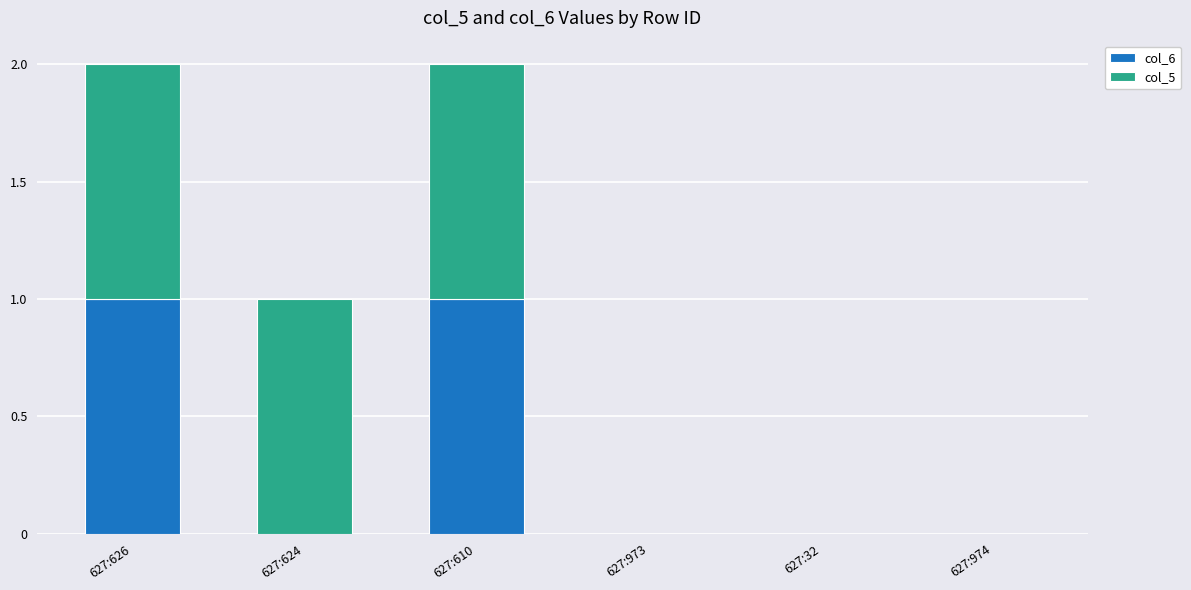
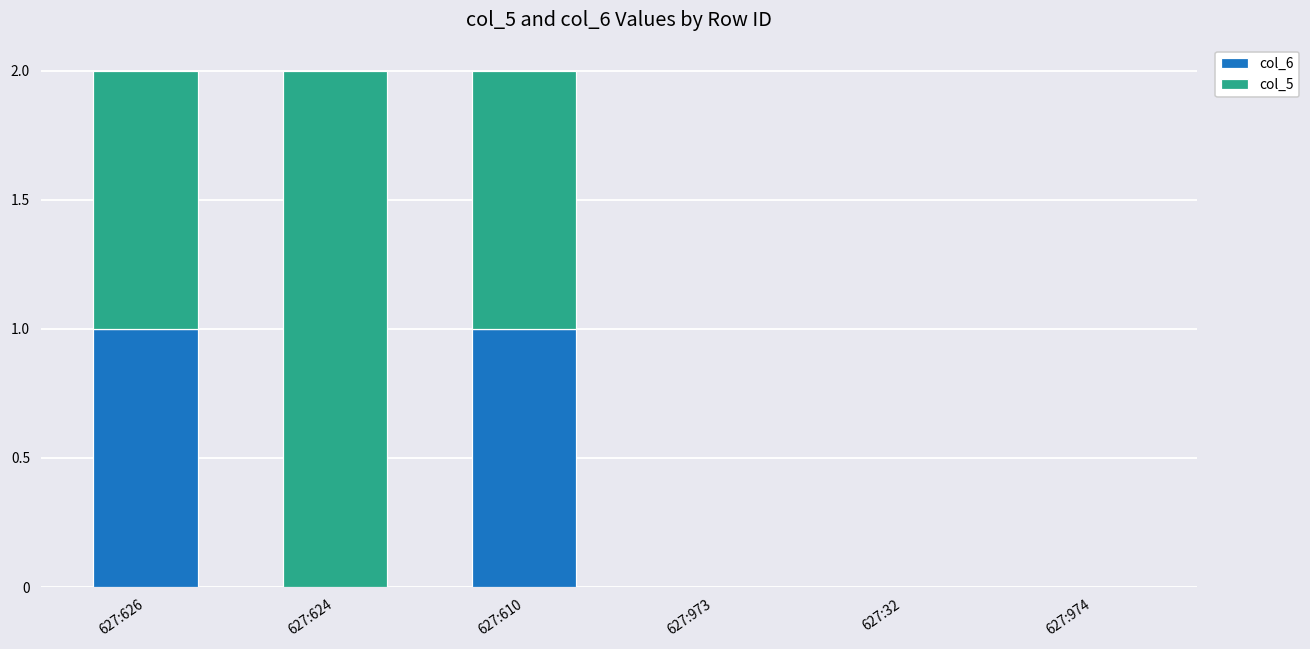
  {
    "col_6": {
      "627:626": 1,
      "627:624": 0,
      "627:610": 1,
      "627:973": 0,
      "627:32": 0,
      "627:974": 0
    },
    "col_5": {
      "627:626": 1,
-     "627:624": 1,
+     "627:624": 2,
      "627:610": 1,
      "627:973": 0,
      "627:32": 0,
      "627:974": 0
    }
  }
